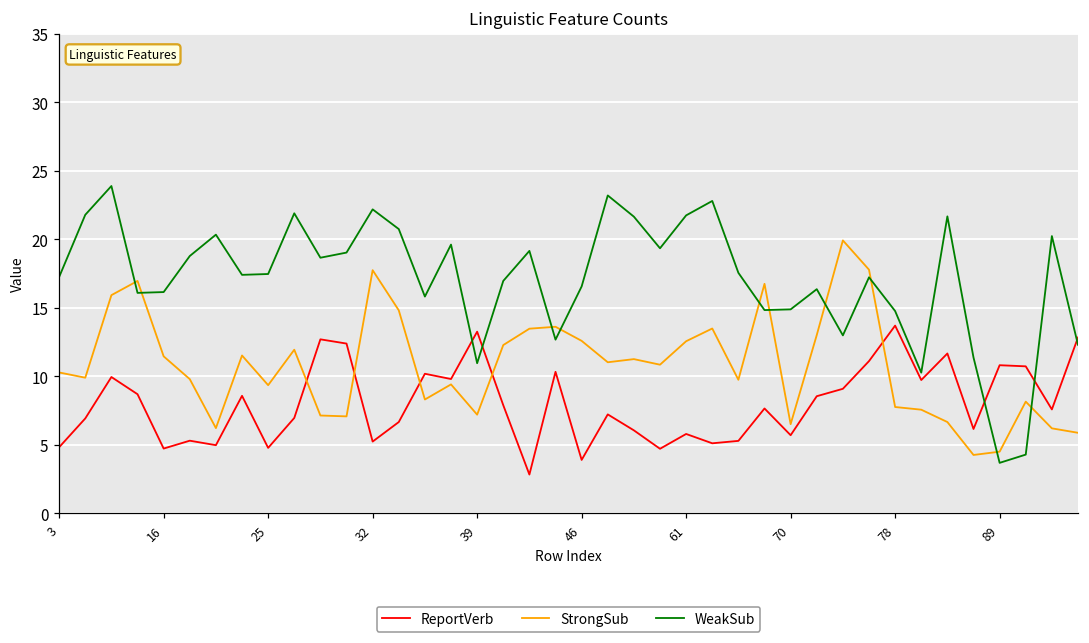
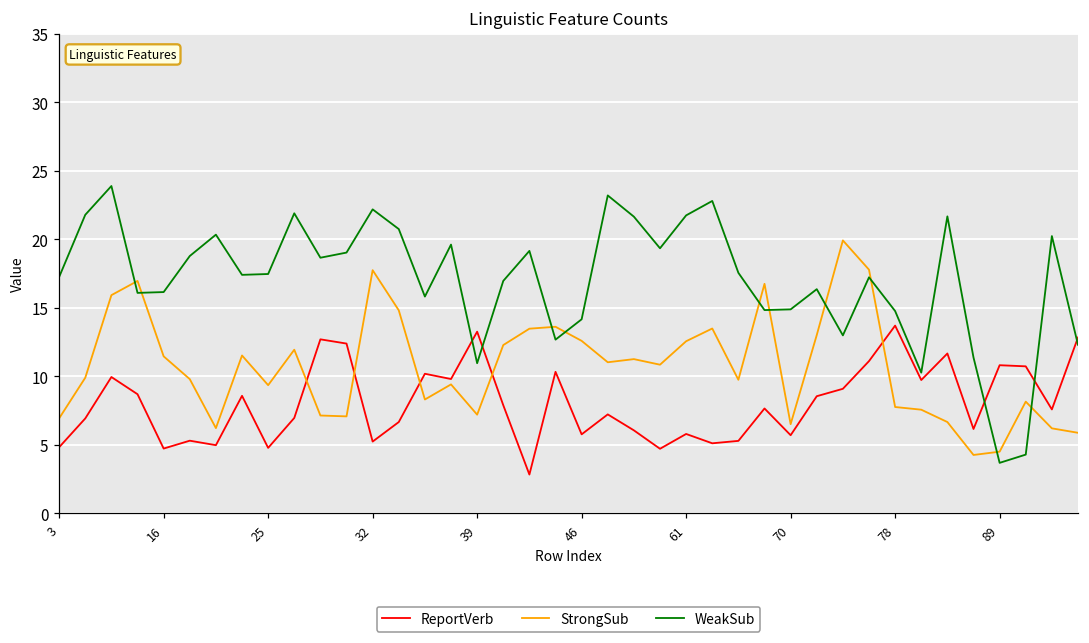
  {
    "ReportVerb": {
      "3": 4.8,
      "16": 4.7,
      "25": 4.8,
      "32": 5.2,
      "39": 13.3,
-     "46": 3.9,
+     "46": 5.8,
      "61": 5.8,
      "70": 5.7,
      "78": 13.7,
      "89": 10.8
    },
    "StrongSub": {
-     "3": 10.3,
+     "3": 6.9,
      "16": 11.5,
      "25": 9.4,
      "32": 17.7,
      "39": 7.2,
      "46": 12.6,
      "61": 12.6,
      "70": 6.5,
      "78": 7.8,
      "89": 4.5
    },
    "WeakSub": {
      "3": 17.2,
      "16": 16.1,
      "25": 17.5,
      "32": 22.2,
      "39": 11.0,
-     "46": 16.6,
+     "46": 14.2,
      "61": 21.7,
      "70": 14.9,
      "78": 14.8,
      "89": 3.7
    }
  }
